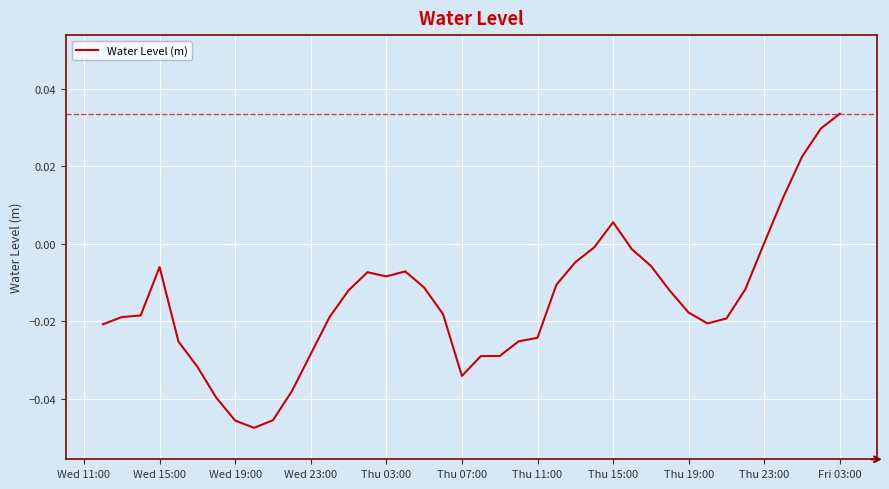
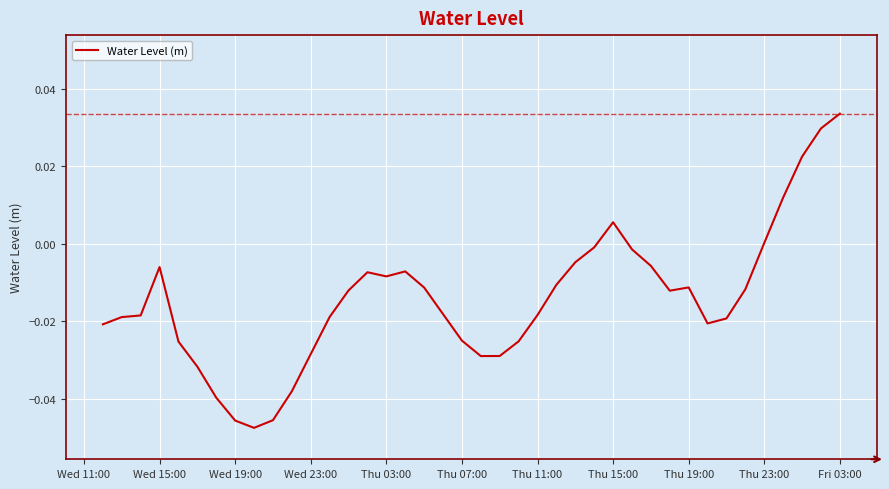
  {
    "Wed 15:00": -0.006,
    "Wed 19:00": -0.046,
    "Wed 23:00": -0.028,
    "Thu 03:00": -0.008,
-   "Thu 07:00": -0.034,
-   "Thu 11:00": -0.024,
+   "Thu 07:00": -0.025,
+   "Thu 11:00": -0.018,
    "Thu 15:00": 0.006,
-   "Thu 19:00": -0.018,
+   "Thu 19:00": -0.011,
    "Thu 23:00": 0.000,
    "Fri 03:00": 0.034
  }
